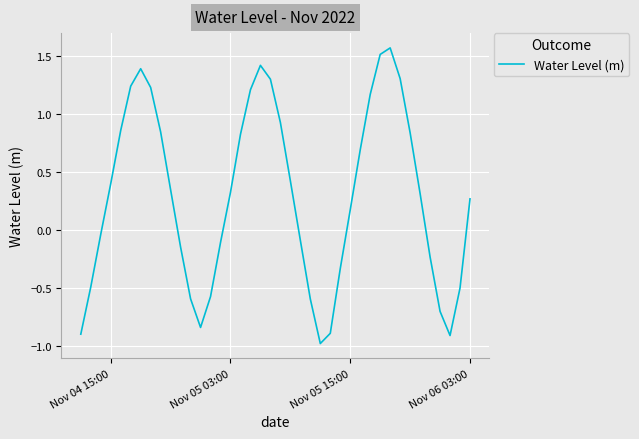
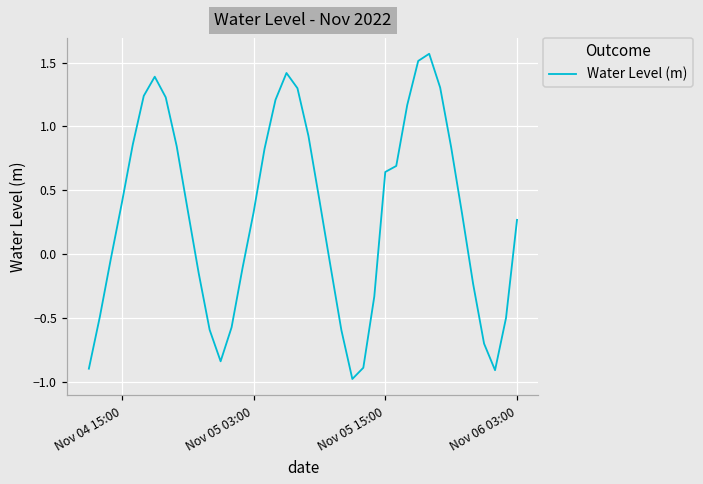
  {
    "Nov 04 15:00": 0.40,
    "Nov 05 03:00": 0.33,
-   "Nov 05 15:00": 0.18,
+   "Nov 05 15:00": 0.64,
    "Nov 06 03:00": 0.27
  }
